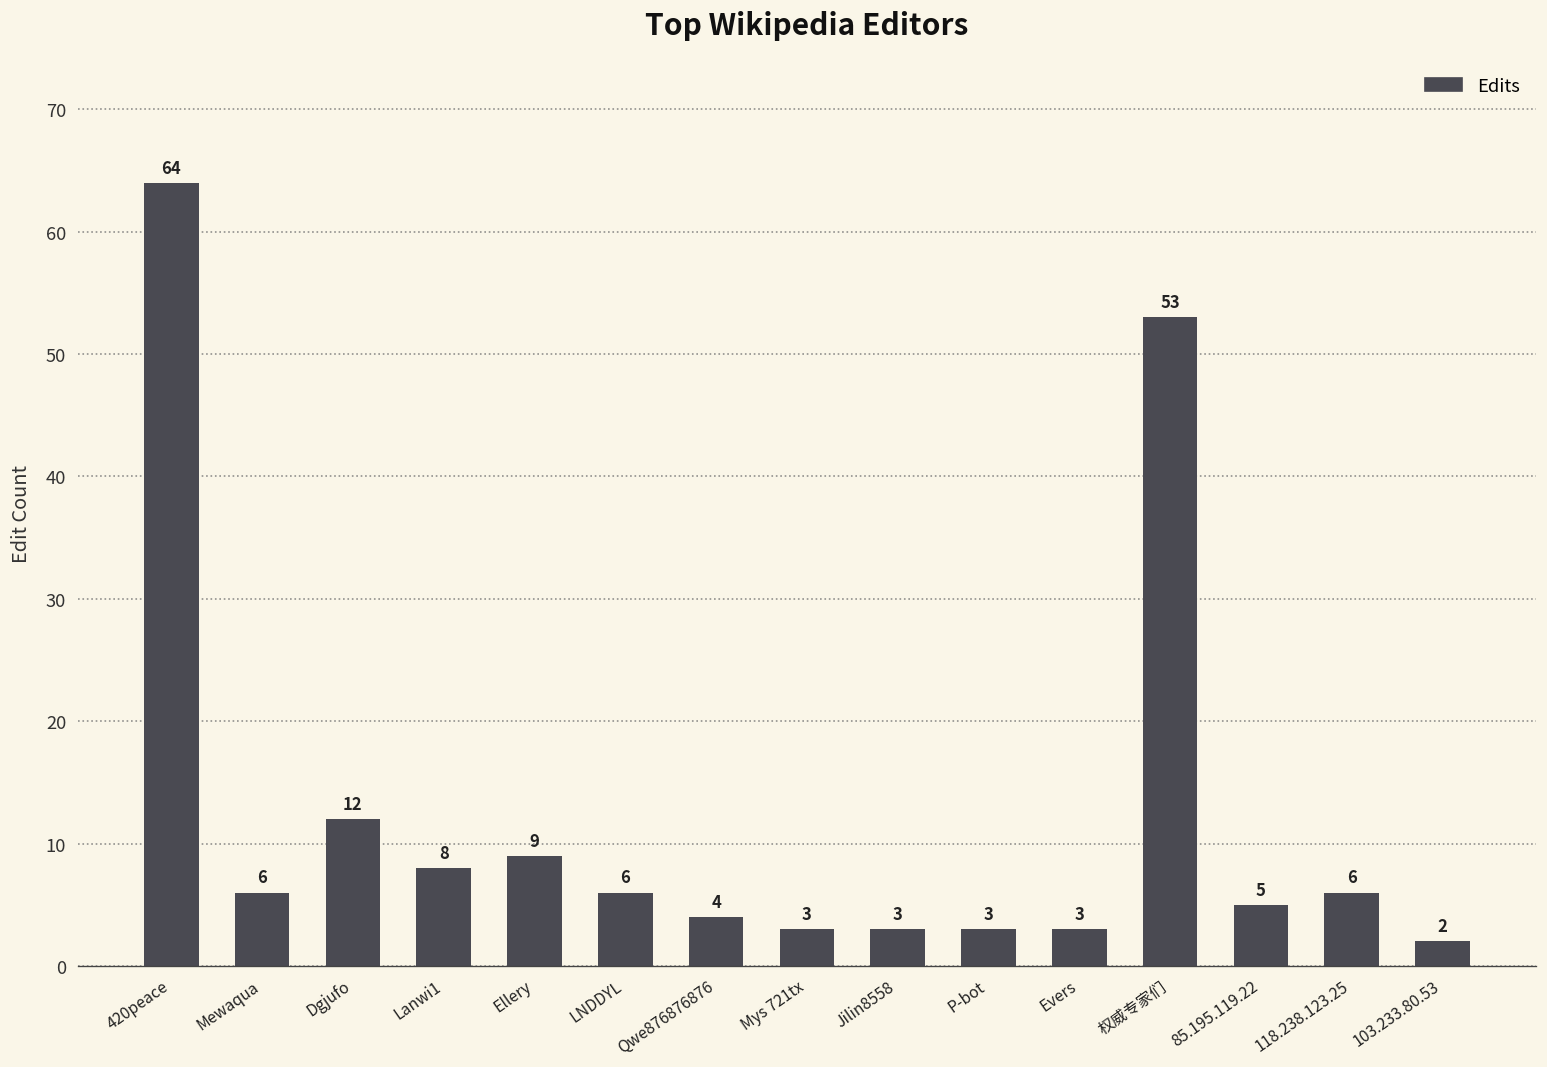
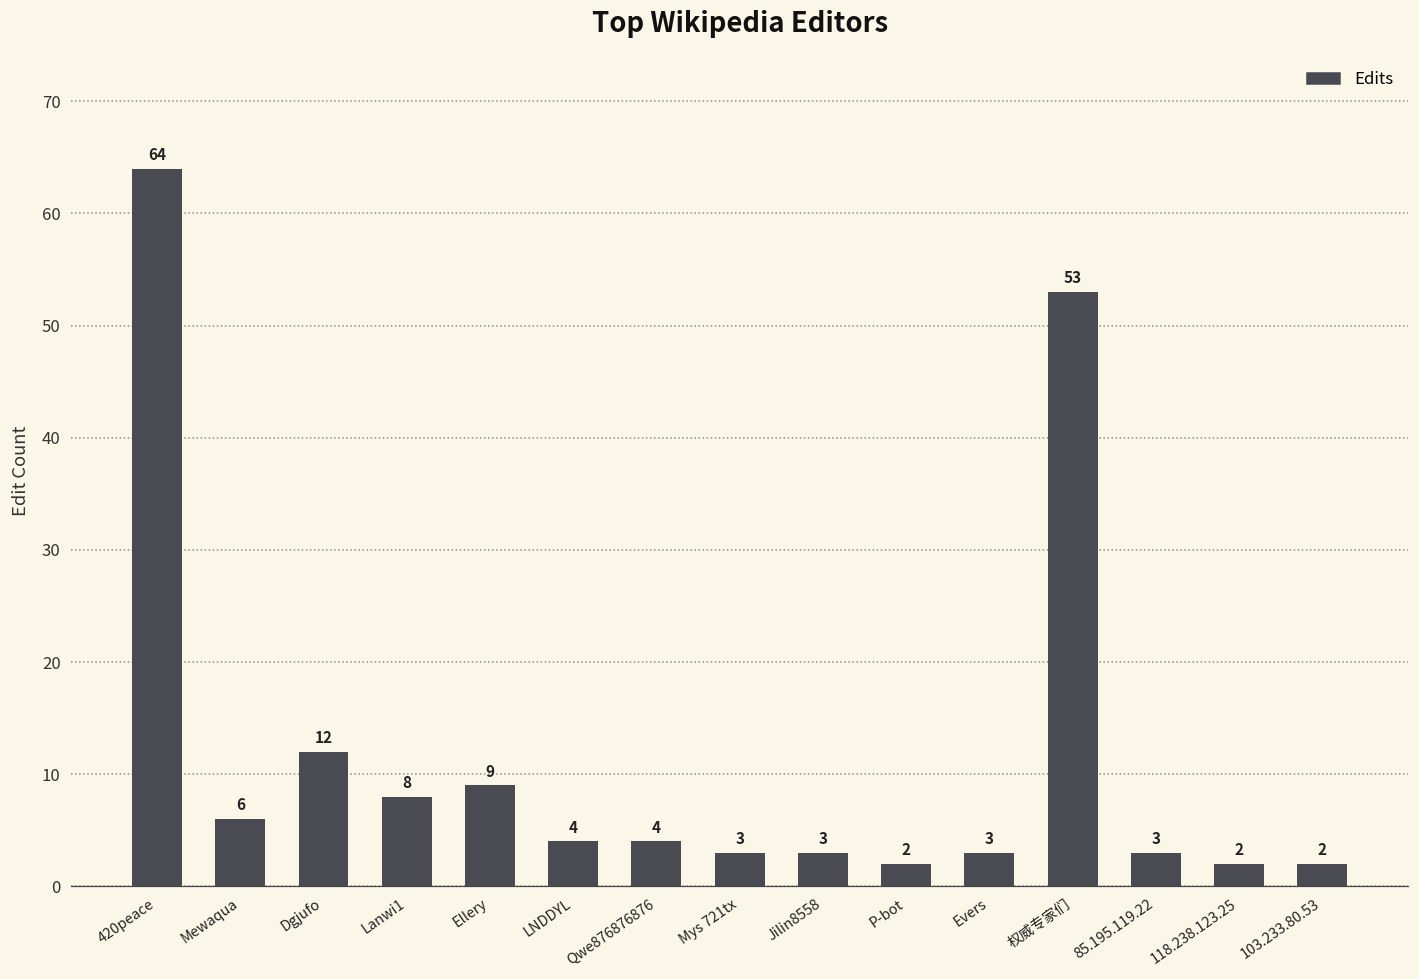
  {
    "420peace": 64,
    "Mewaqua": 6,
    "Dgjufo": 12,
    "Lanwi1": 8,
    "Ellery": 9,
-   "LNDDYL": 6,
+   "LNDDYL": 4,
    "Qwe876876876": 4,
    "Mys 721tx": 3,
    "Jilin8558": 3,
-   "P-bot": 3,
+   "P-bot": 2,
    "Evers": 3,
    "权威专家们": 53,
-   "85.195.119.22": 5,
-   "118.238.123.25": 6,
+   "85.195.119.22": 3,
+   "118.238.123.25": 2,
    "103.233.80.53": 2
  }
